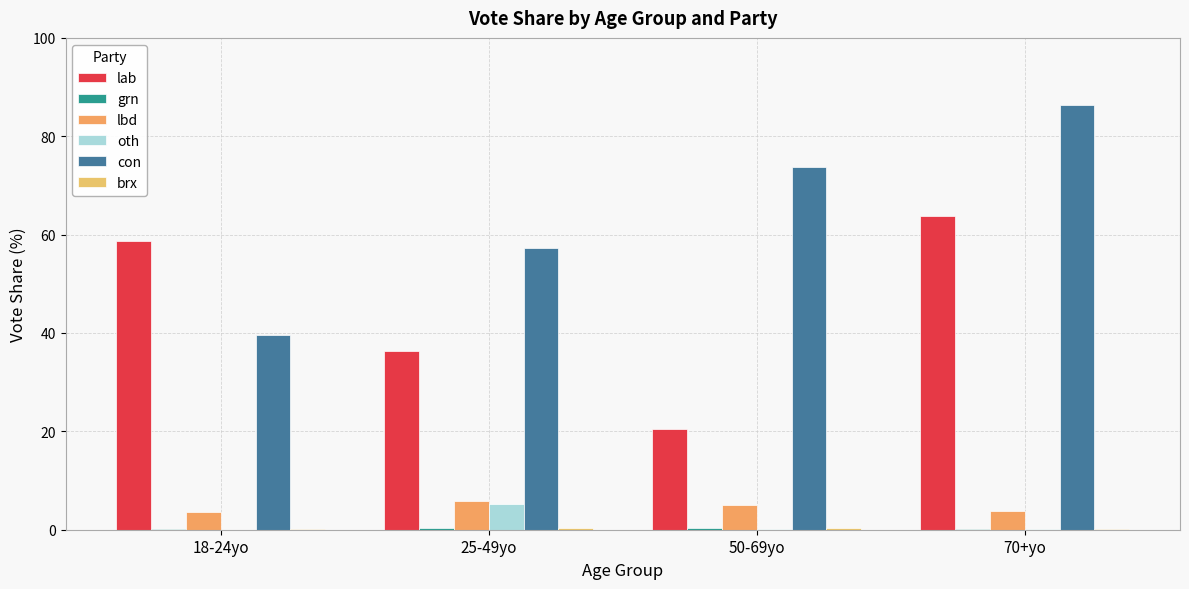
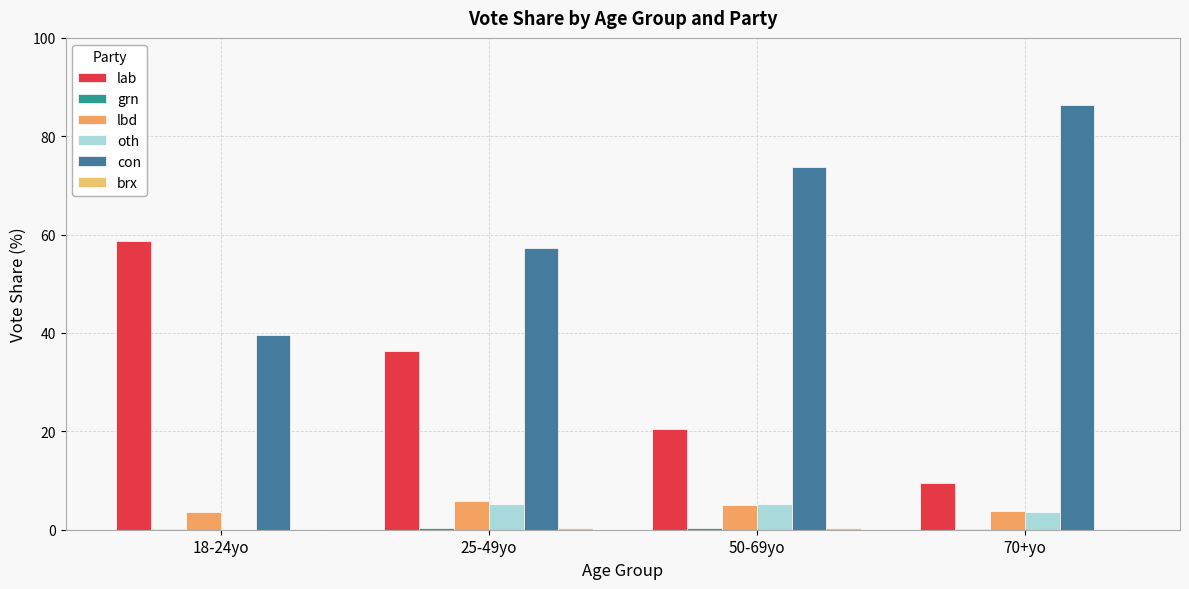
  {
    "lab": {
      "18-24yo": 59,
      "25-49yo": 36,
      "50-69yo": 20,
-     "70+yo": 64
+     "70+yo": 9
    },
    "oth": {
      "25-49yo": 5,
-     "50-69yo": 0,
-     "70+yo": 0
+     "50-69yo": 5,
+     "70+yo": 4
    }
  }
